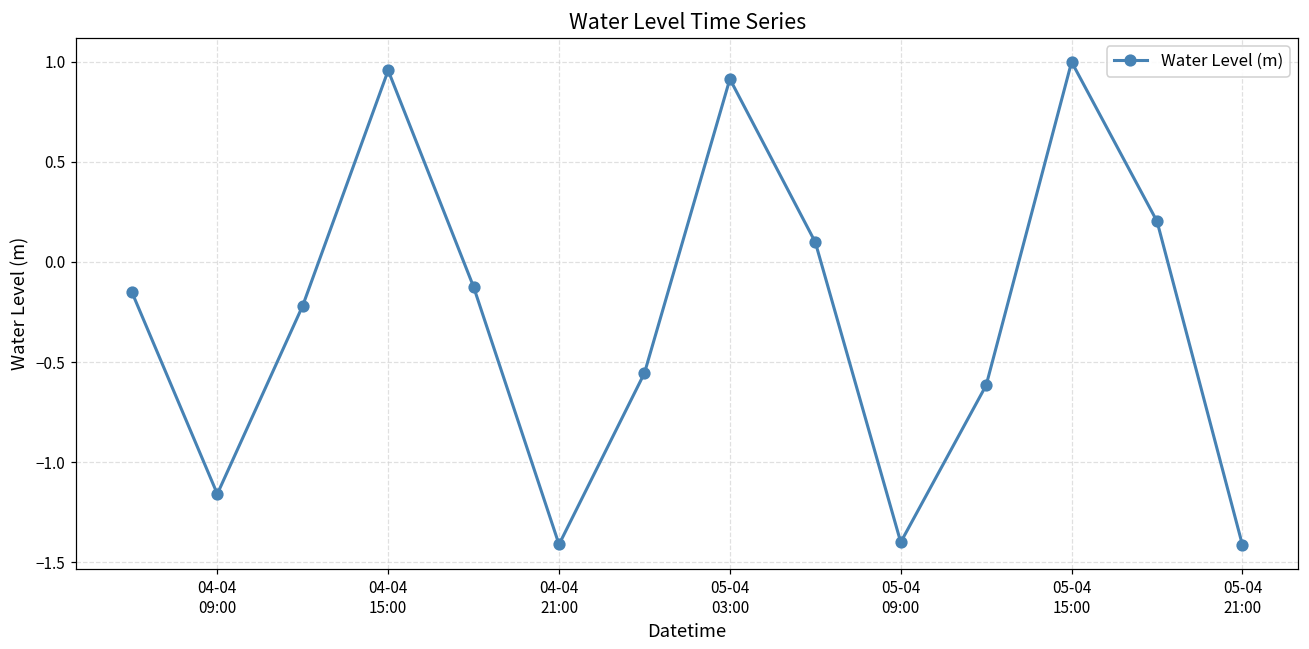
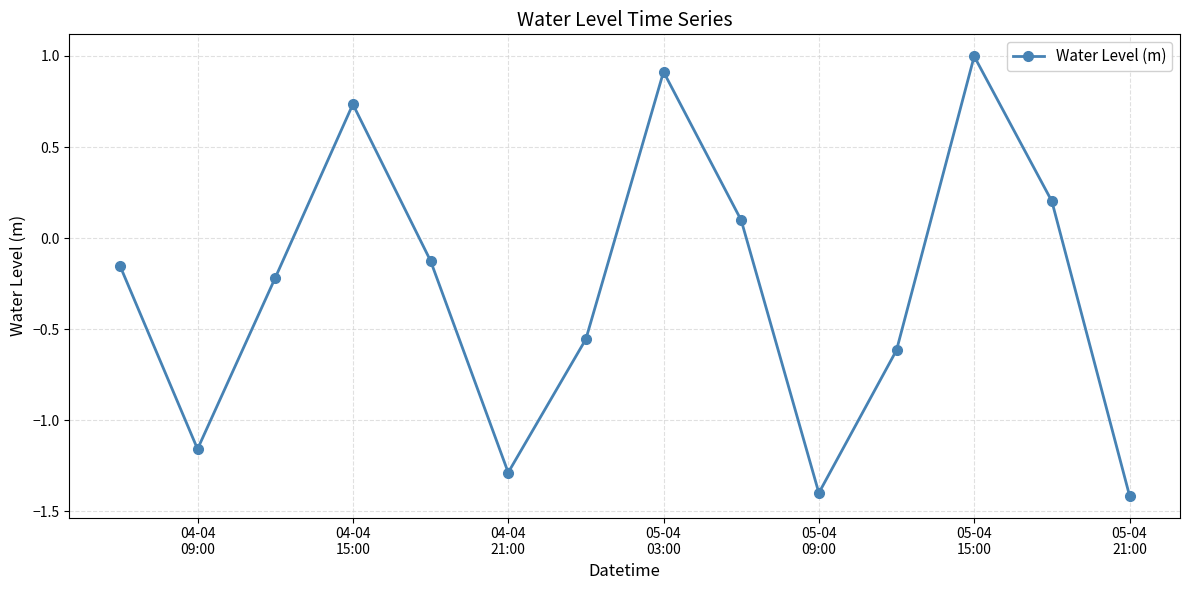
  {
    "04-04 09:00": -1.16,
-   "04-04 15:00": 0.96,
-   "04-04 21:00": -1.41,
+   "04-04 15:00": 0.73,
+   "04-04 21:00": -1.29,
    "05-04 03:00": 0.91,
    "05-04 09:00": -1.40,
    "05-04 15:00": 1.00,
    "05-04 21:00": -1.41
  }
